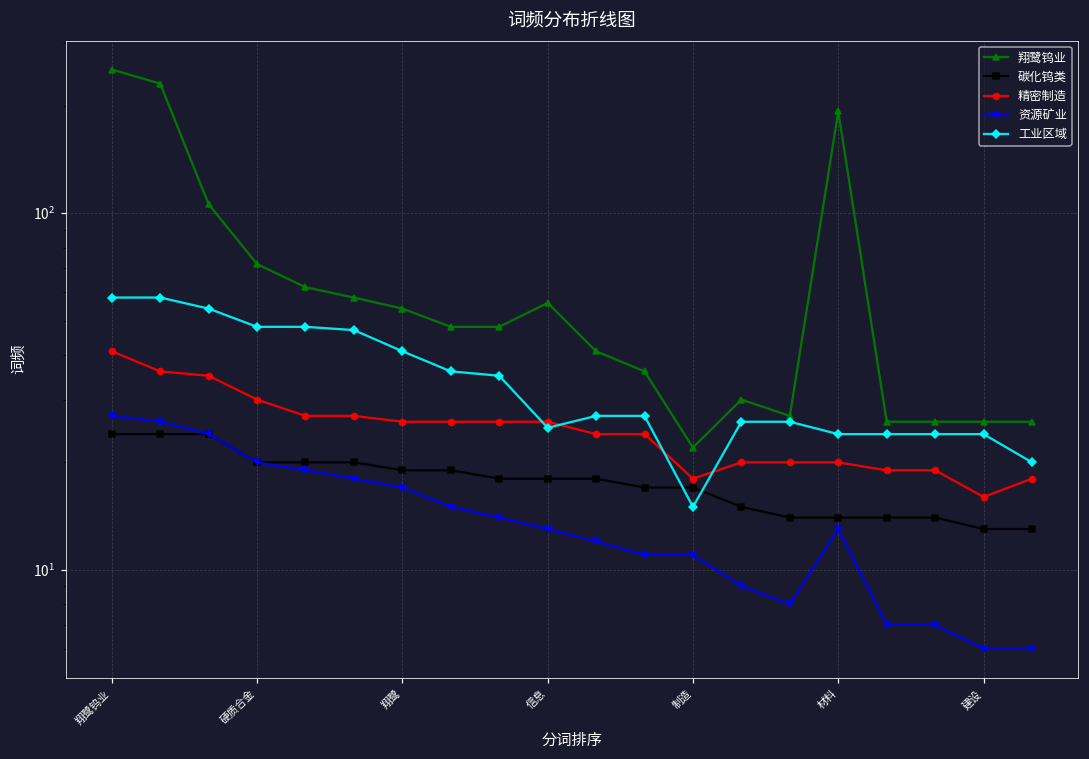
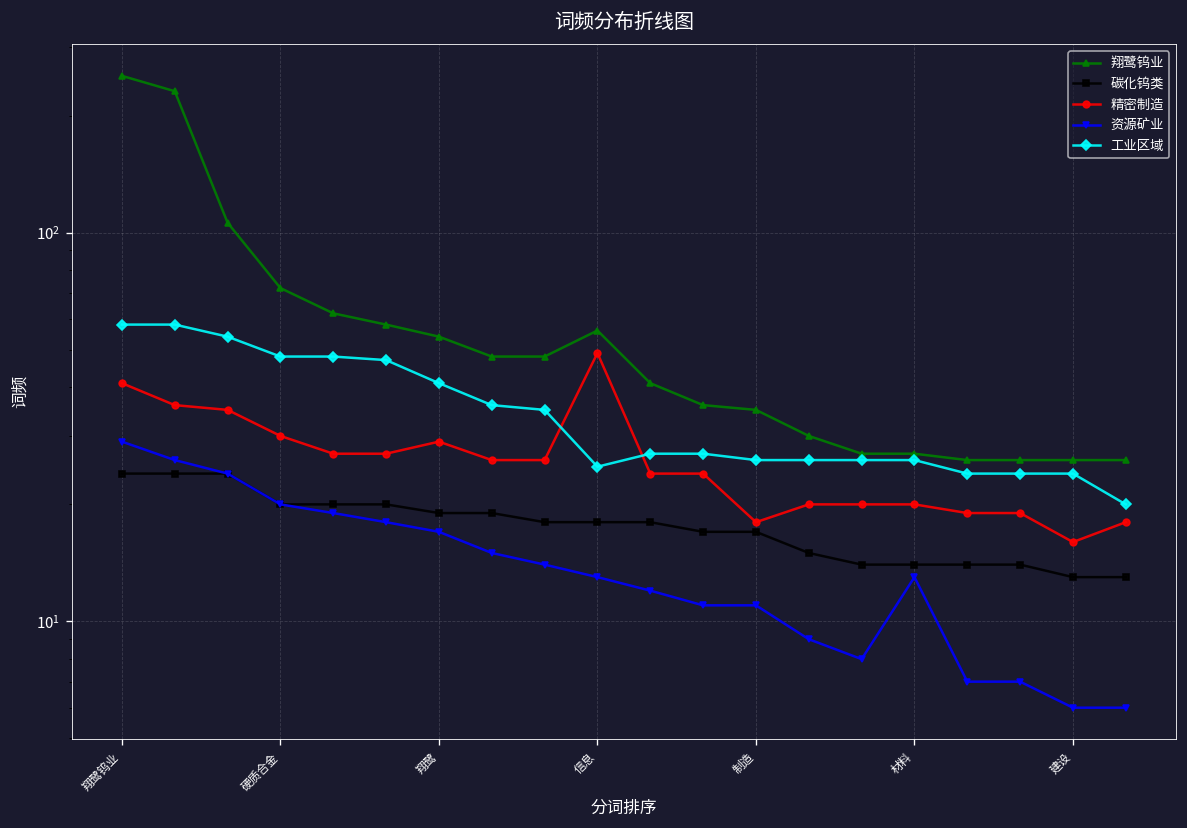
  {
    "翔鹭钨业": {
      "翔鹭钨业": 250,
      "硬质合金": 72,
      "翔鹭": 54,
      "信息": 56,
-     "制造": 22,
-     "材料": 190,
+     "制造": 35,
+     "材料": 27,
      "建设": 26
    },
    "碳化钨类": {
      "翔鹭钨业": 24,
      "翔鹭": 19,
      "信息": 18,
      "制造": 17,
      "材料": 14,
      "建设": 13
    },
    "精密制造": {
      "翔鹭钨业": 41,
      "硬质合金": 30,
-     "翔鹭": 26,
-     "信息": 26,
+     "翔鹭": 29,
+     "信息": 49,
      "制造": 18,
      "材料": 20,
      "建设": 16
    },
    "资源矿业": {
-     "翔鹭钨业": 27,
+     "翔鹭钨业": 29,
      "翔鹭": 17,
      "信息": 13,
      "制造": 11,
      "材料": 13,
      "建设": 6
    },
    "工业区域": {
      "翔鹭钨业": 58,
      "硬质合金": 48,
      "翔鹭": 41,
      "信息": 25,
-     "制造": 15,
-     "材料": 24,
+     "制造": 26,
+     "材料": 26,
      "建设": 24
    }
  }
